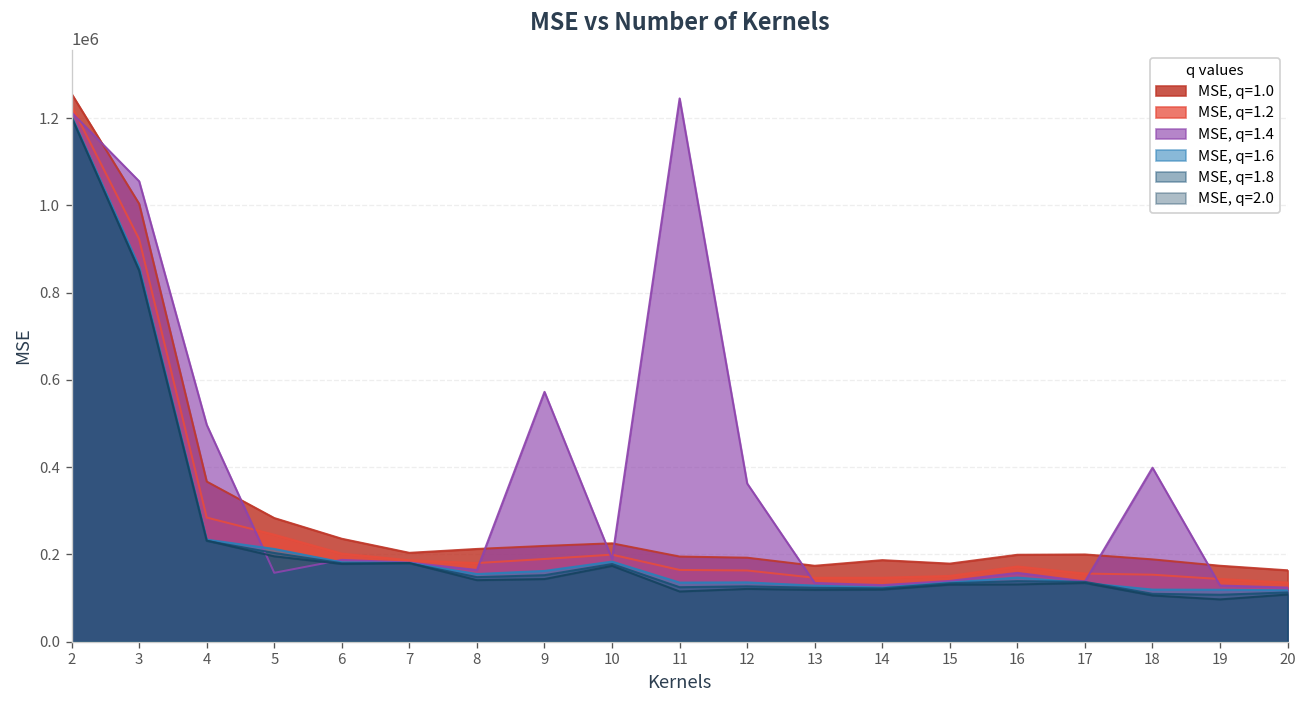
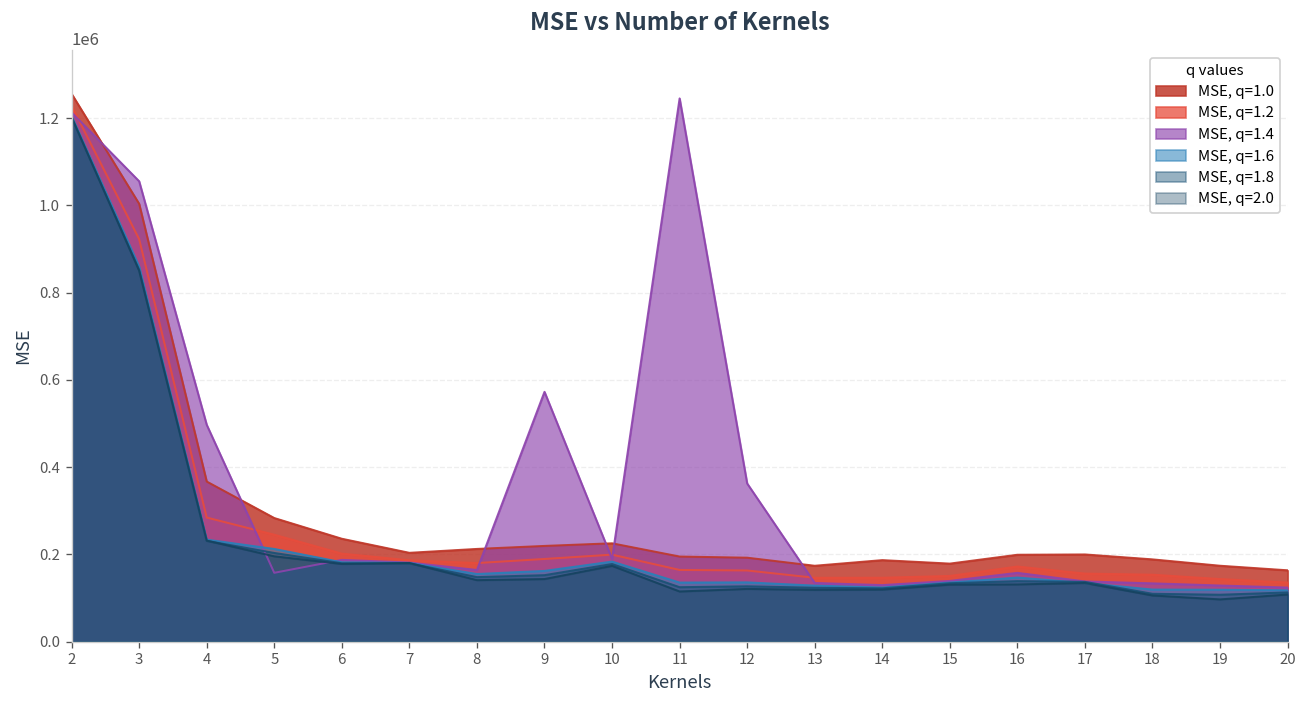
  {
    "MSE, q=1.4": {
      "2": 1210000,
      "3": 1060000,
      "4": 500000,
      "5": 160000,
      "8": 160000,
      "9": 570000,
      "11": 1250000,
      "12": 360000,
      "16": 160000,
-     "18": 400000,
+     "18": 130000,
      "19": 130000
    }
  }
